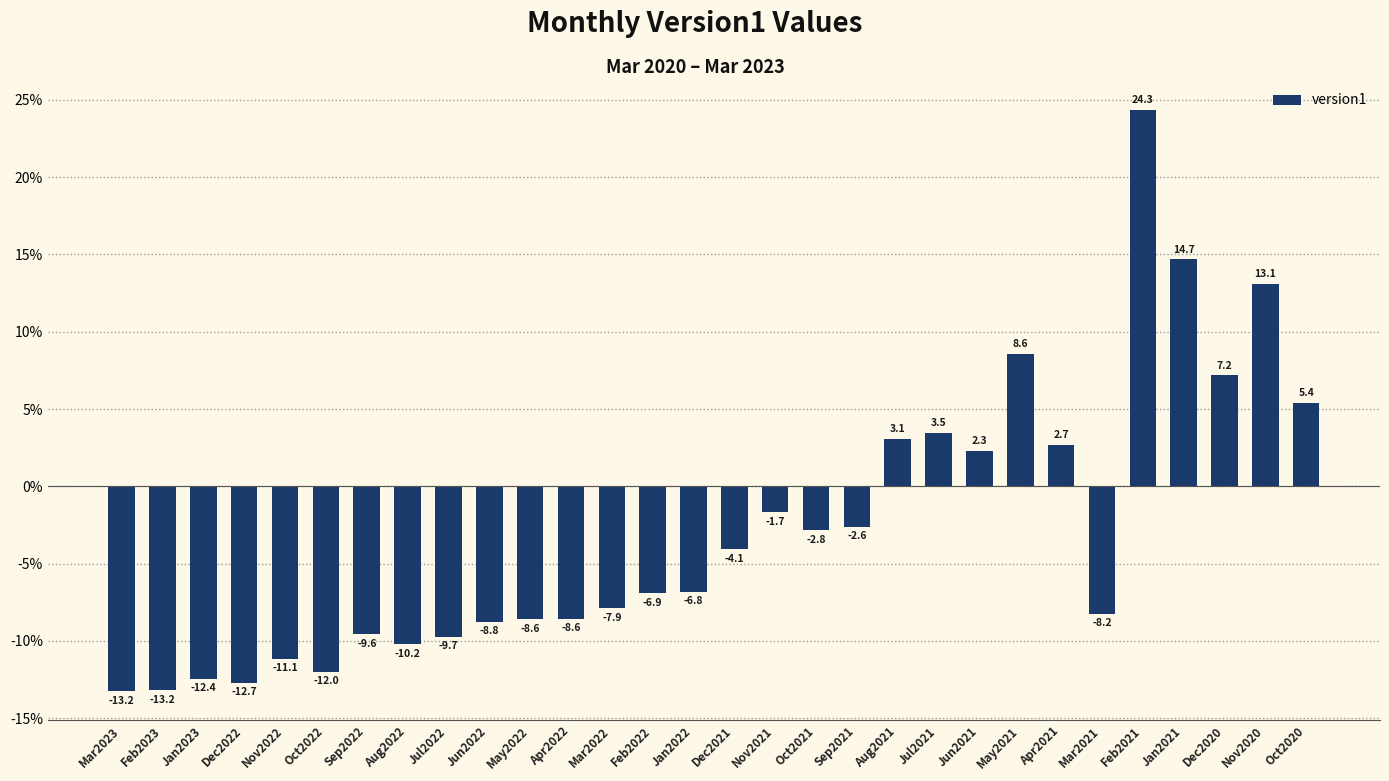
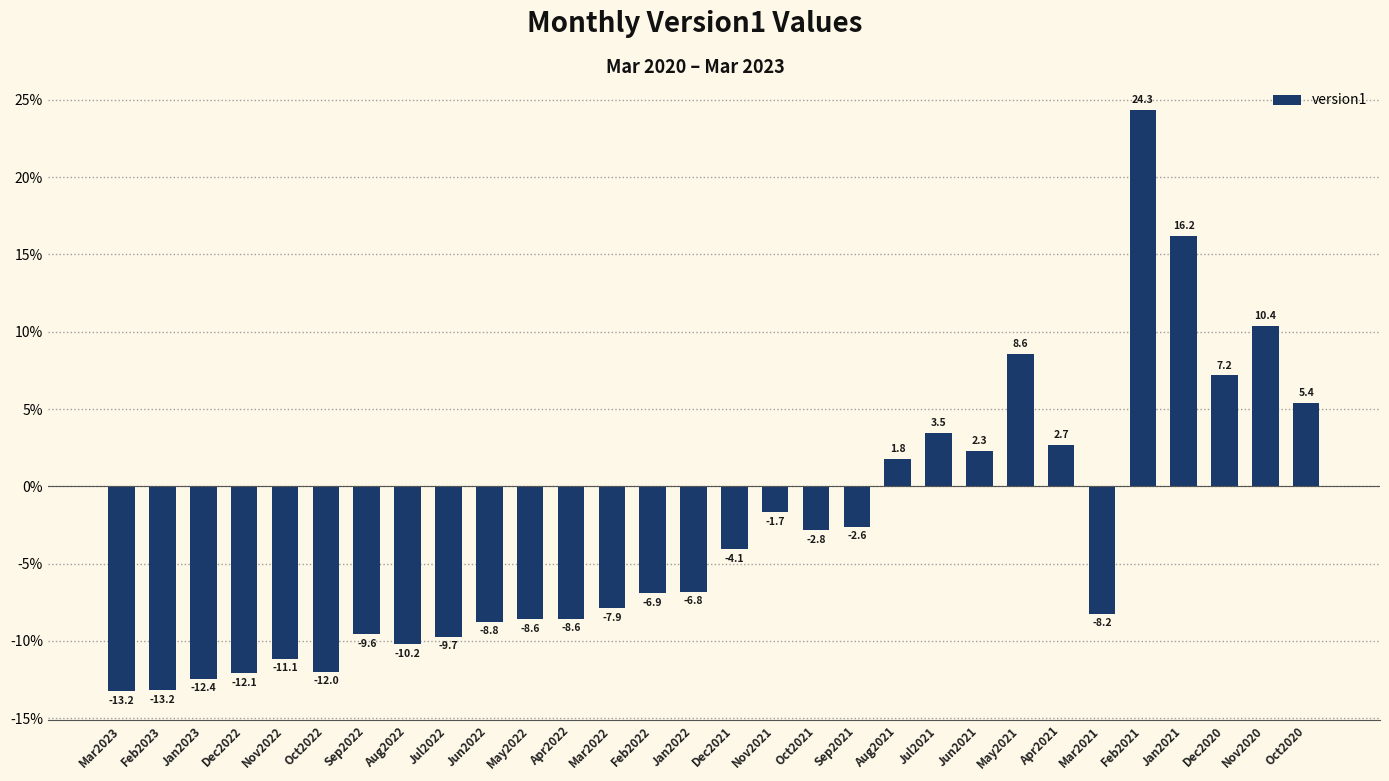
  {
    "Mar2023": -13.2,
    "Feb2023": -13.2,
    "Jan2023": -12.4,
-   "Dec2022": -12.7,
+   "Dec2022": -12.1,
    "Nov2022": -11.1,
    "Oct2022": -12.0,
    "Sep2022": -9.6,
    "Aug2022": -10.2,
    "Jul2022": -9.7,
    "Jun2022": -8.8,
    "May2022": -8.6,
    "Apr2022": -8.6,
    "Mar2022": -7.9,
    "Feb2022": -6.9,
    "Jan2022": -6.8,
    "Dec2021": -4.1,
    "Nov2021": -1.7,
    "Oct2021": -2.8,
    "Sep2021": -2.6,
-   "Aug2021": 3.1,
+   "Aug2021": 1.8,
    "Jul2021": 3.5,
    "Jun2021": 2.3,
    "May2021": 8.6,
    "Apr2021": 2.7,
    "Mar2021": -8.2,
    "Feb2021": 24.3,
-   "Jan2021": 14.7,
+   "Jan2021": 16.2,
    "Dec2020": 7.2,
-   "Nov2020": 13.1,
+   "Nov2020": 10.4,
    "Oct2020": 5.4
  }
